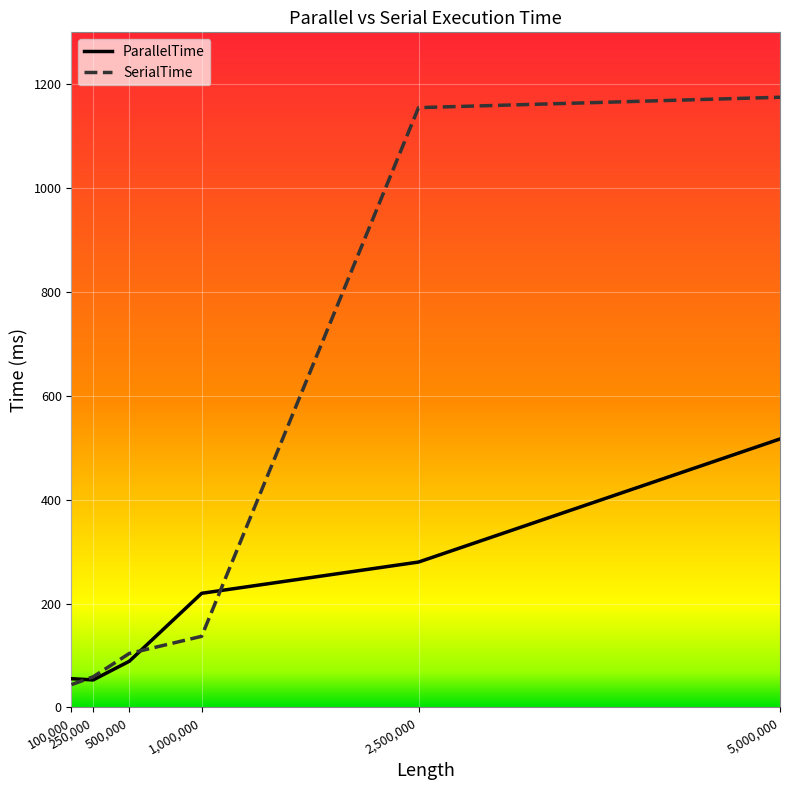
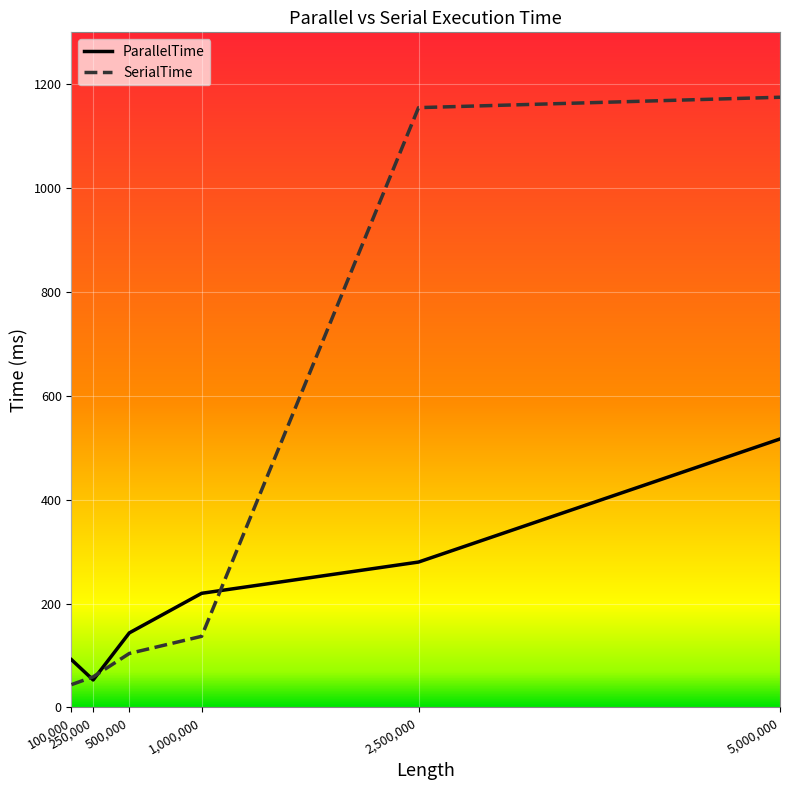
  {
    "ParallelTime": {
-     "100,000": 60,
+     "100,000": 90,
      "250,000": 50,
-     "500,000": 90,
+     "500,000": 140,
      "1,000,000": 220,
      "2,500,000": 280,
      "5,000,000": 520
    },
    "SerialTime": {
      "100,000": 40,
      "250,000": 60,
      "500,000": 100,
      "1,000,000": 140,
      "2,500,000": 1160,
      "5,000,000": 1180
    }
  }
